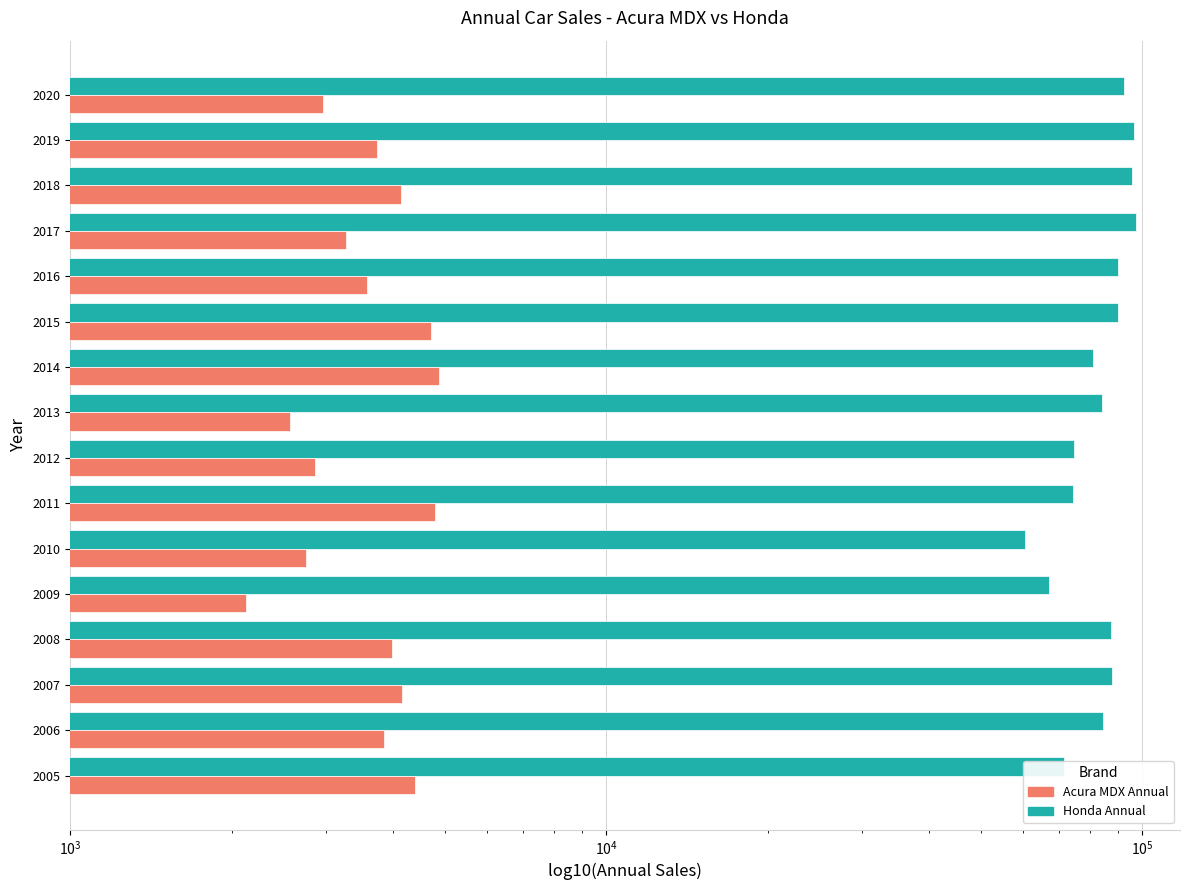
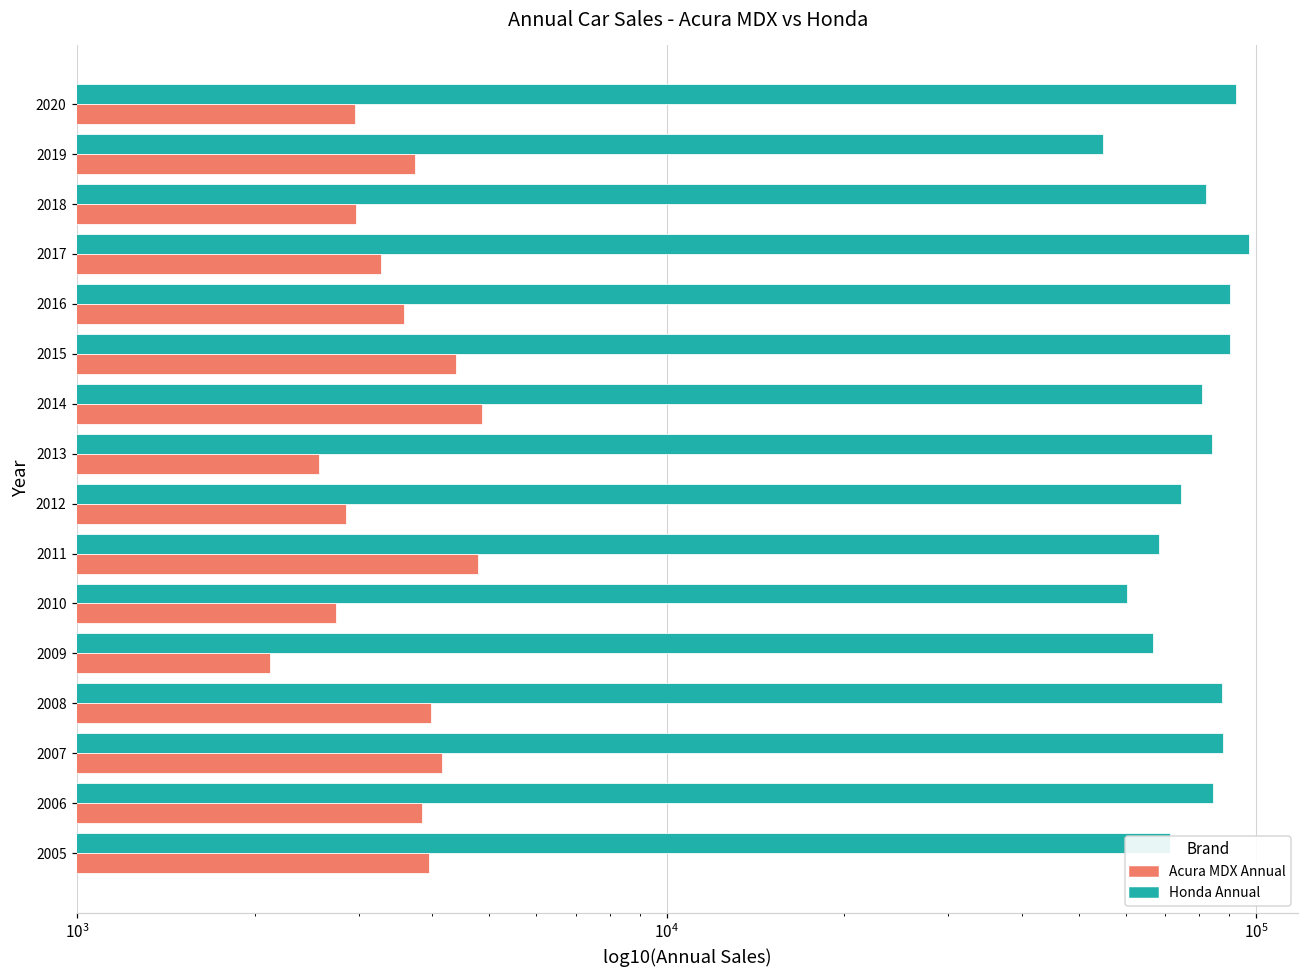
  {
    "Honda Annual": {
      "2020": 92000,
-     "2019": 96000,
-     "2018": 96000,
+     "2019": 55000,
+     "2018": 82000,
      "2017": 97000,
      "2016": 90000,
      "2015": 90000,
      "2014": 81000,
      "2013": 84000,
      "2012": 75000,
-     "2011": 74000,
+     "2011": 68000,
      "2010": 60000,
      "2009": 67000,
      "2008": 87000,
      "2007": 88000,
      "2006": 84000
    },
    "Acura MDX Annual": {
      "2020": 3000,
      "2019": 3700,
-     "2018": 4100,
+     "2018": 3000,
      "2017": 3300,
      "2016": 3600,
-     "2015": 4700,
+     "2015": 4400,
      "2014": 4900,
      "2013": 2600,
      "2012": 2900,
      "2011": 4800,
      "2010": 2700,
      "2009": 2120,
      "2008": 4000,
      "2007": 4200,
      "2006": 3800,
-     "2005": 4400
+     "2005": 4000
    }
  }
